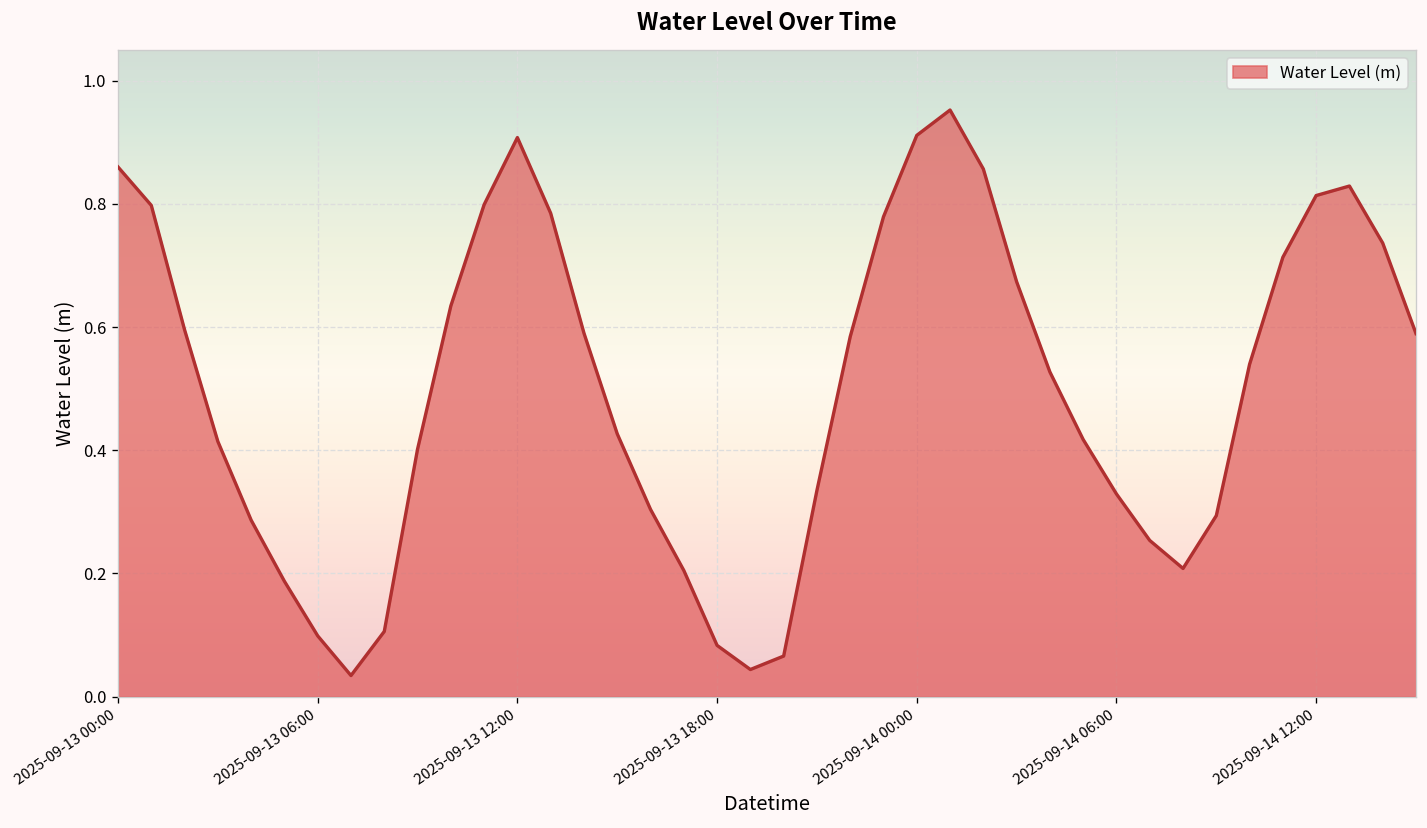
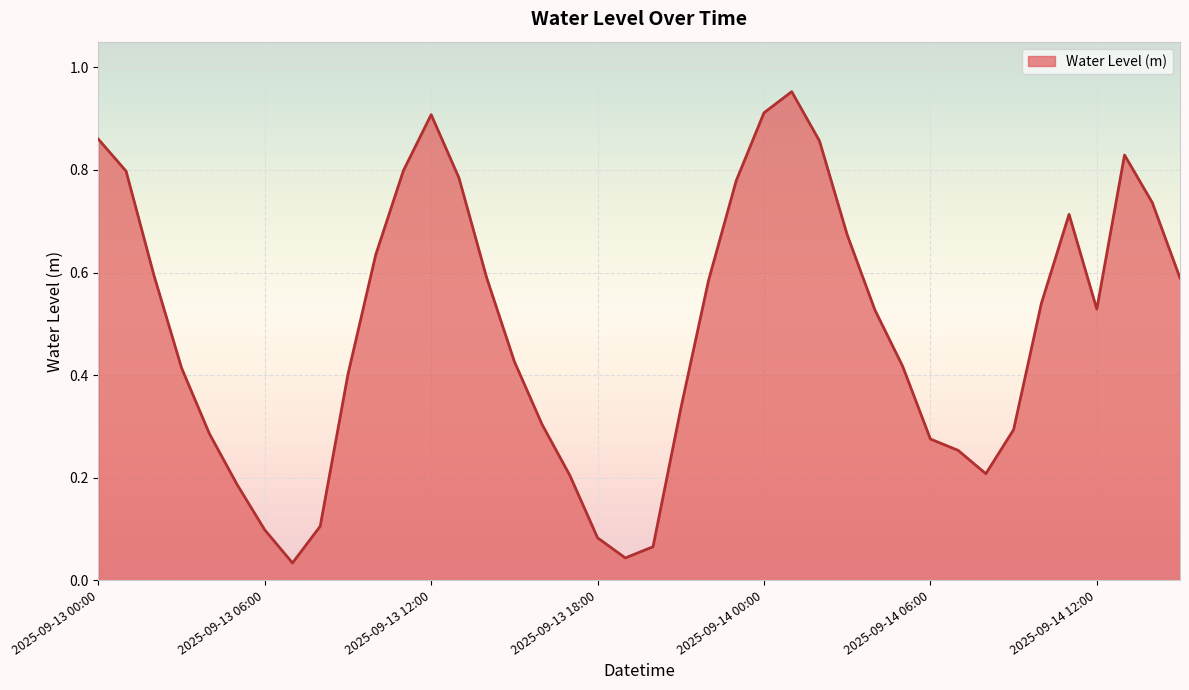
  {
    "2025-09-13 00:00": 0.86,
    "2025-09-13 06:00": 0.10,
    "2025-09-13 12:00": 0.91,
    "2025-09-13 18:00": 0.08,
    "2025-09-14 00:00": 0.91,
-   "2025-09-14 06:00": 0.33,
-   "2025-09-14 12:00": 0.81
+   "2025-09-14 06:00": 0.28,
+   "2025-09-14 12:00": 0.53
  }
